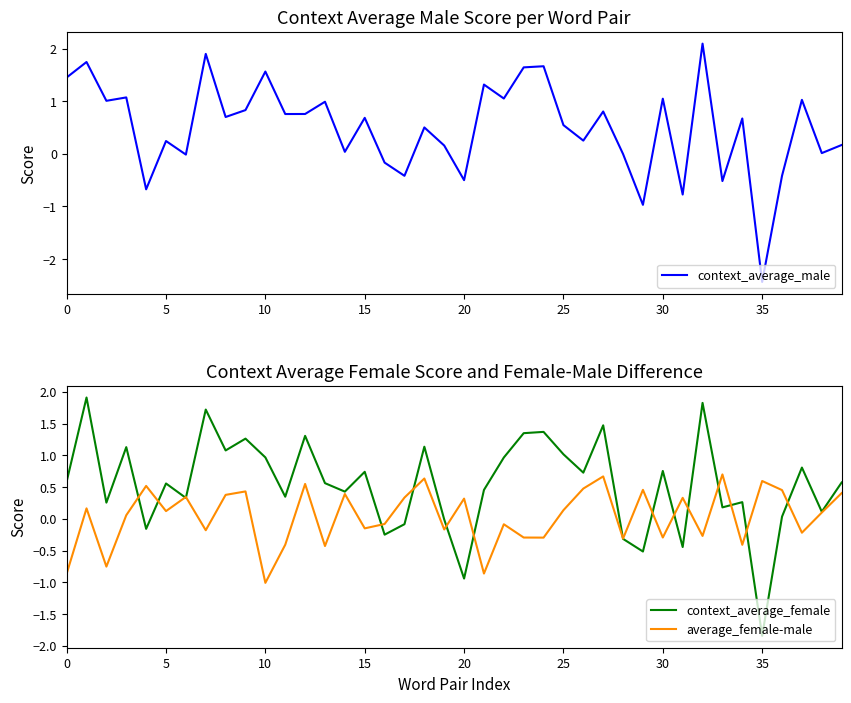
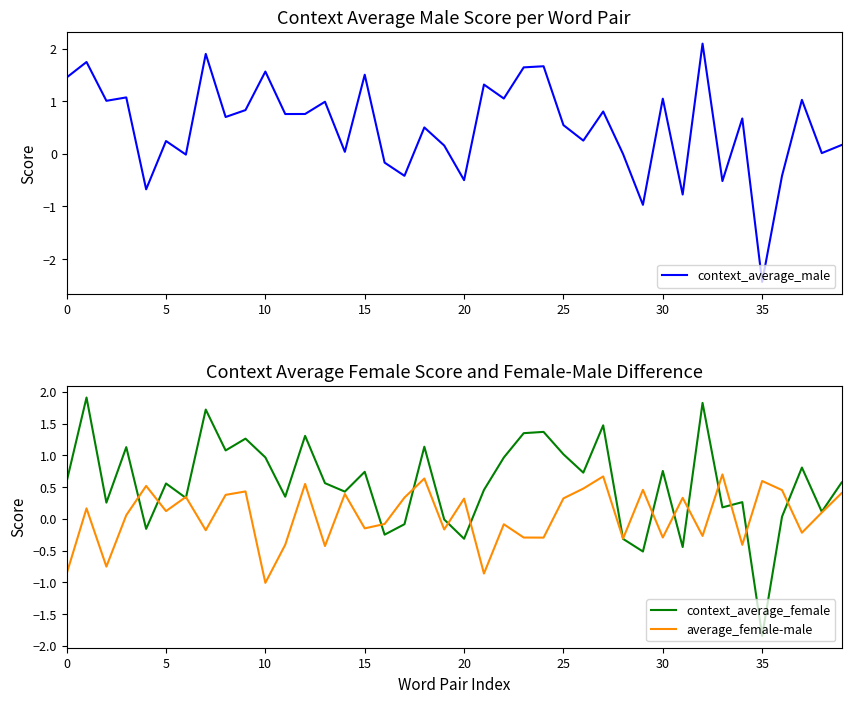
  {
    "Context Average Male Score per Word Pair": {
      "0": 1.5,
      "5": 0.2,
      "10": 1.6,
-     "15": 0.7,
+     "15": 1.5,
      "20": -0.5,
      "25": 0.5,
      "30": 1.0
    },
    "Context Average Female Score and Female-Male Difference": {
      "context_average_female": {
        "0": 0.6,
        "5": 0.6,
        "10": 1.0,
        "15": 0.7,
-       "20": -0.9,
+       "20": -0.3,
        "25": 1.0,
        "30": 0.8
      },
      "average_female-male": {
        "0": -0.9,
        "5": 0.1,
        "10": -1.0,
        "15": -0.2,
        "20": 0.3,
-       "25": 0.1,
+       "25": 0.3,
        "30": -0.3,
        "35": 0.6
      }
    }
  }
